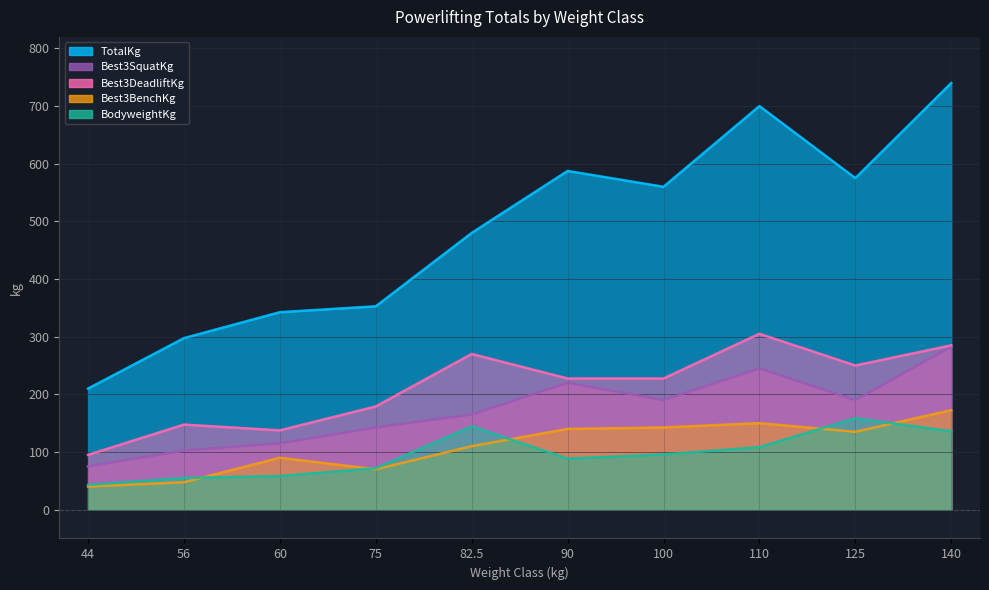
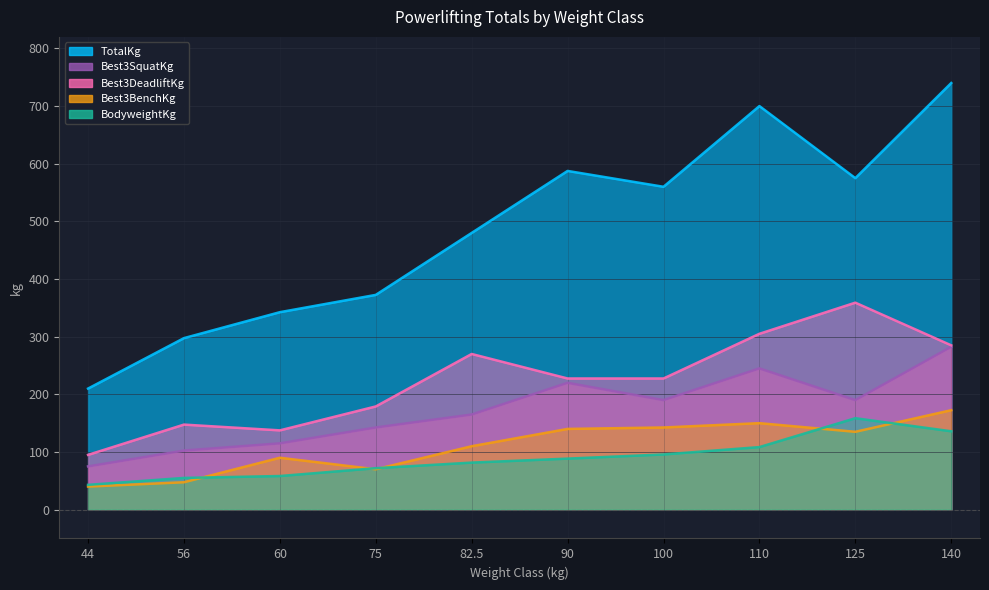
  {
    "TotalKg": {
      "44": 210,
      "56": 300,
      "60": 340,
-     "75": 350,
+     "75": 370,
      "82.5": 480,
      "90": 590,
      "100": 560,
      "110": 700,
      "125": 580,
      "140": 740
    },
    "Best3SquatKg": {
      "44": 80,
      "56": 100,
      "60": 120,
      "75": 140,
      "82.5": 170,
      "90": 220,
      "100": 190,
      "110": 250,
      "125": 190
    },
    "Best3DeadliftKg": {
      "44": 100,
      "56": 150,
      "60": 140,
      "75": 180,
      "82.5": 270,
      "90": 230,
      "100": 230,
      "110": 310,
-     "125": 250
+     "125": 360
    },
    "Best3BenchKg": {
      "56": 50,
      "60": 90,
      "82.5": 110,
      "90": 140,
      "100": 140,
      "110": 150,
      "125": 140,
      "140": 170
    },
    "BodyweightKg": {
      "56": 60,
      "60": 60,
-     "82.5": 140,
+     "82.5": 80,
      "90": 90,
      "100": 100,
      "110": 110,
      "125": 160,
      "140": 140
    }
  }
